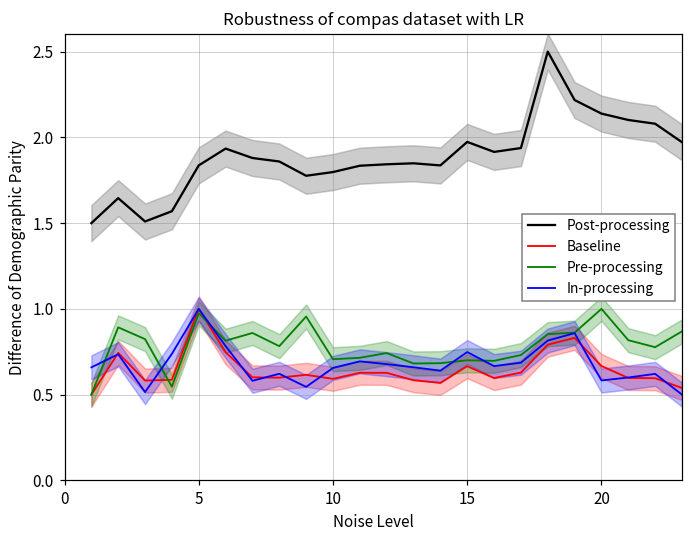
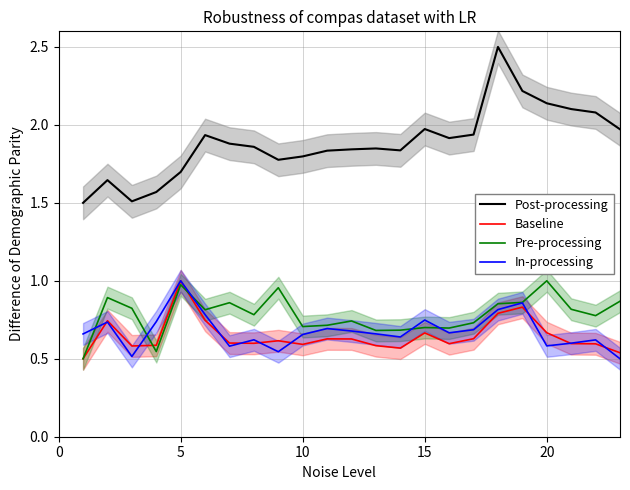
  {
    "Post-processing": {
-     "5": 1.84,
+     "5": 1.70,
      "10": 1.80,
      "15": 1.97,
      "20": 2.14
    }
  }
